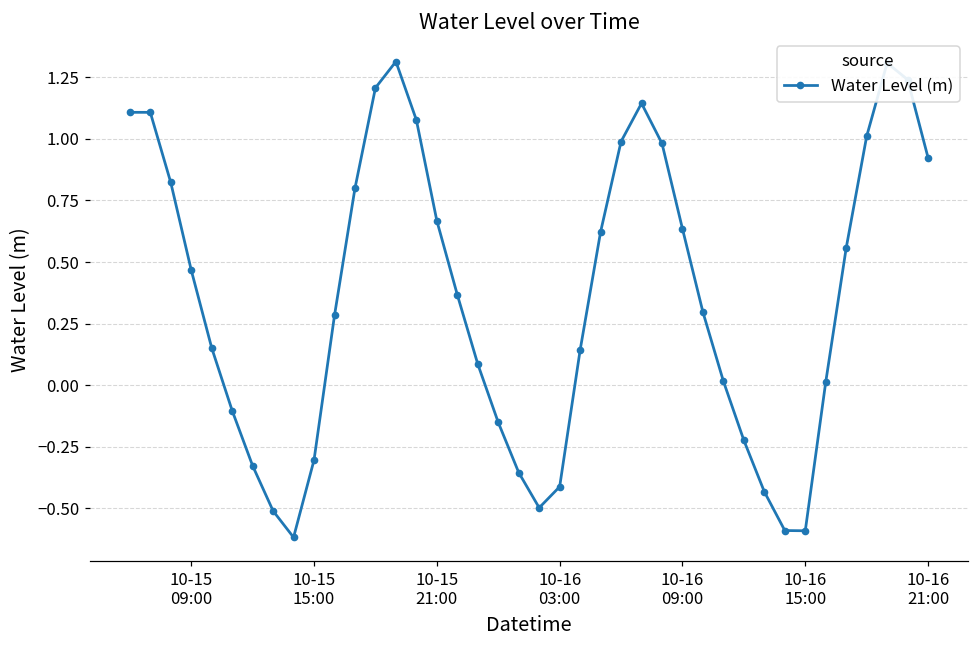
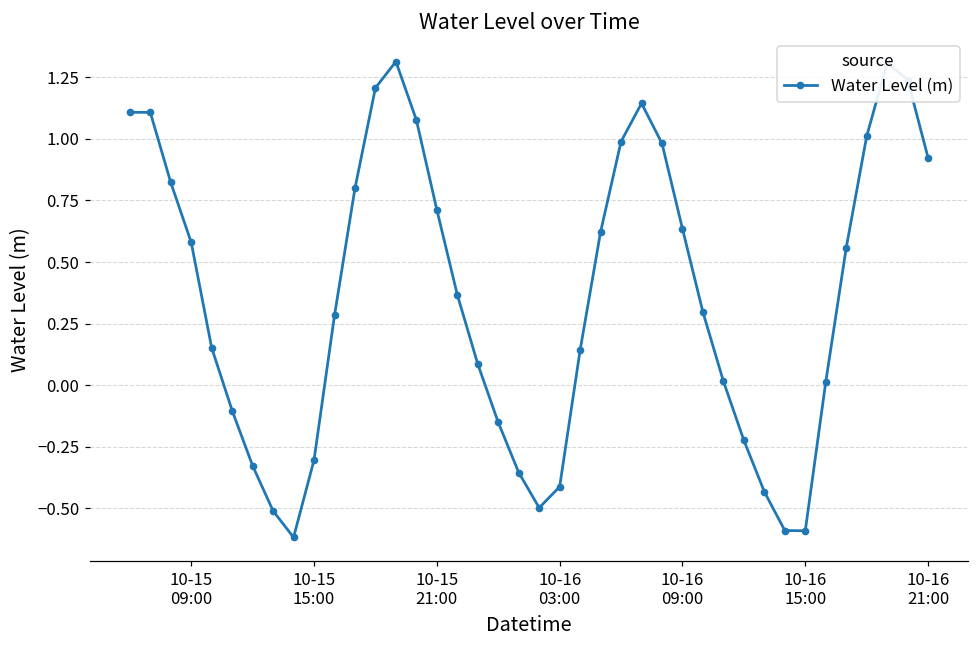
  {
-   "10-15 09:00": 0.47,
+   "10-15 09:00": 0.58,
    "10-15 15:00": -0.30,
-   "10-15 21:00": 0.67,
+   "10-15 21:00": 0.71,
    "10-16 03:00": -0.41,
    "10-16 09:00": 0.64,
    "10-16 15:00": -0.59,
    "10-16 21:00": 0.92
  }
